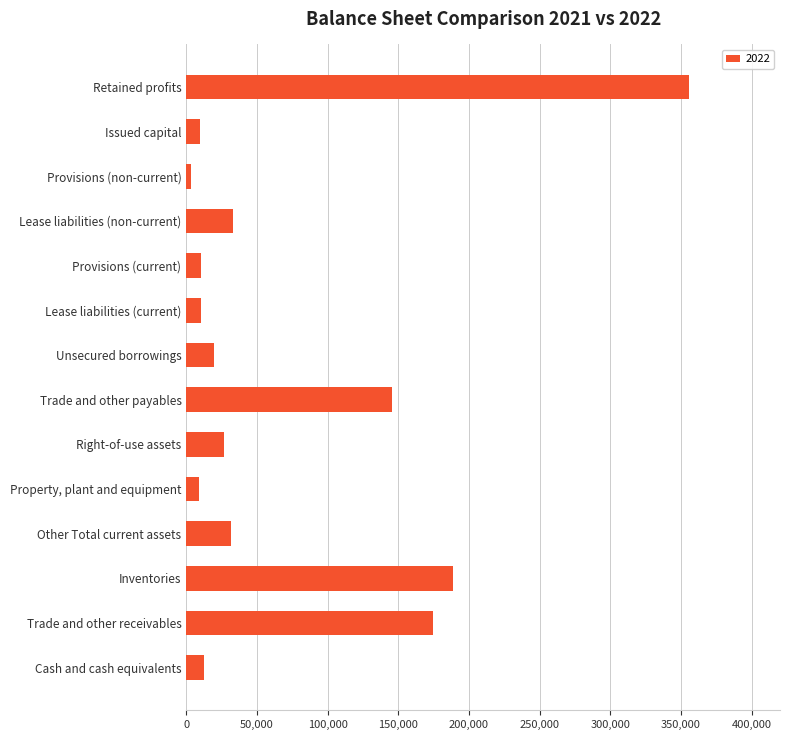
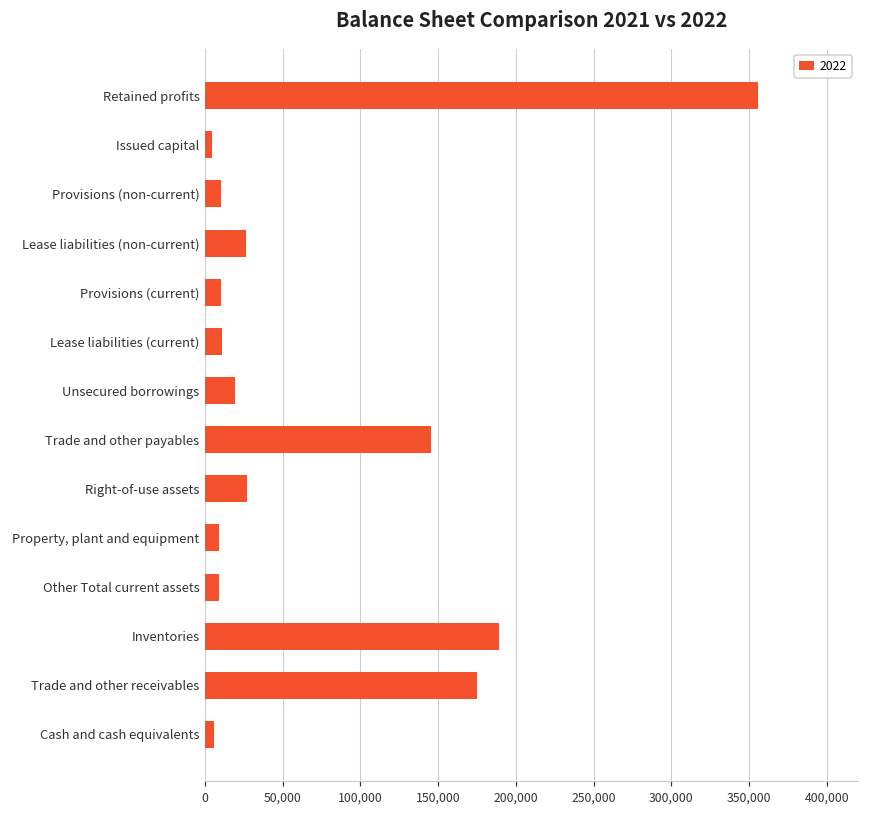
  {
    "Retained profits": "355,000",
-   "Issued capital": "10,000",
-   "Provisions (non-current)": "3,000",
-   "Lease liabilities (non-current)": "33,000",
+   "Issued capital": "4,000",
+   "Provisions (non-current)": "10,000",
+   "Lease liabilities (non-current)": "26,000",
    "Provisions (current)": "10,000",
    "Lease liabilities (current)": "11,000",
    "Unsecured borrowings": "20,000",
    "Trade and other payables": "146,000",
    "Right-of-use assets": "27,000",
    "Property, plant and equipment": "9,000",
-   "Other Total current assets": "32,000",
+   "Other Total current assets": "9,000",
    "Inventories": "189,000",
    "Trade and other receivables": "175,000",
-   "Cash and cash equivalents": "13,000"
+   "Cash and cash equivalents": "6,000"
  }
